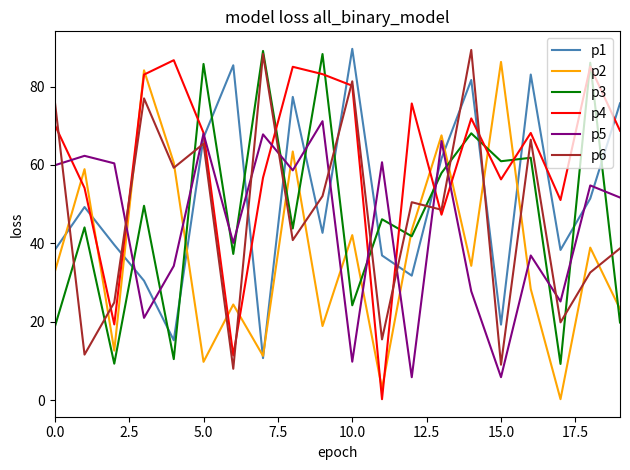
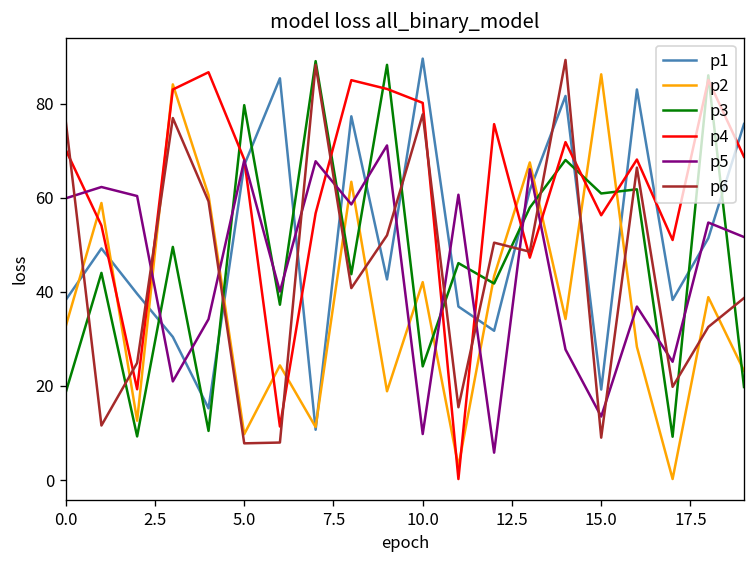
  {
    "p1": {
      "0.0": 38,
      "5.0": 67,
      "10.0": 90,
      "15.0": 19
    },
    "p2": {
      "0.0": 33,
      "5.0": 10,
      "10.0": 42,
      "15.0": 86
    },
    "p3": {
      "0.0": 19,
-     "5.0": 86,
+     "5.0": 80,
      "10.0": 24,
      "15.0": 61
    },
    "p4": {
      "0.0": 70,
      "10.0": 80,
      "15.0": 56
    },
    "p5": {
      "0.0": 60,
      "10.0": 10,
-     "15.0": 6
+     "15.0": 14
    },
    "p6": {
      "0.0": 76,
-     "5.0": 65,
-     "10.0": 81,
+     "5.0": 8,
+     "10.0": 78,
      "15.0": 9
    }
  }
